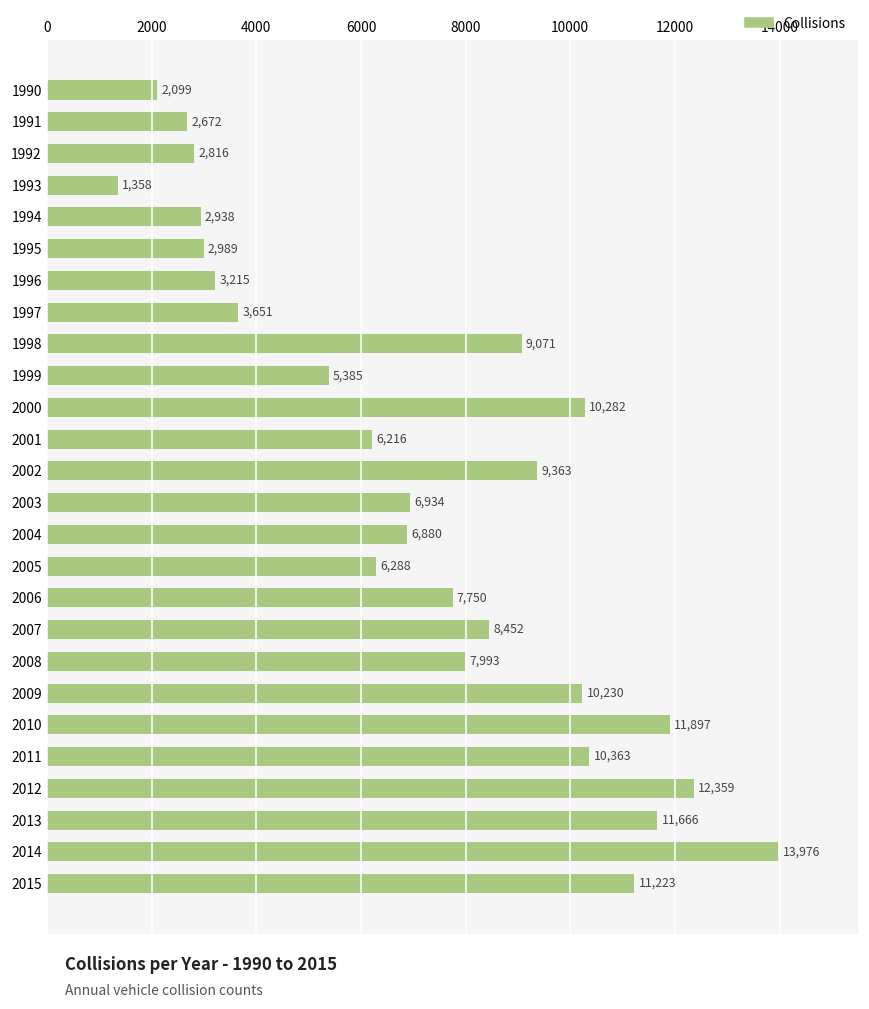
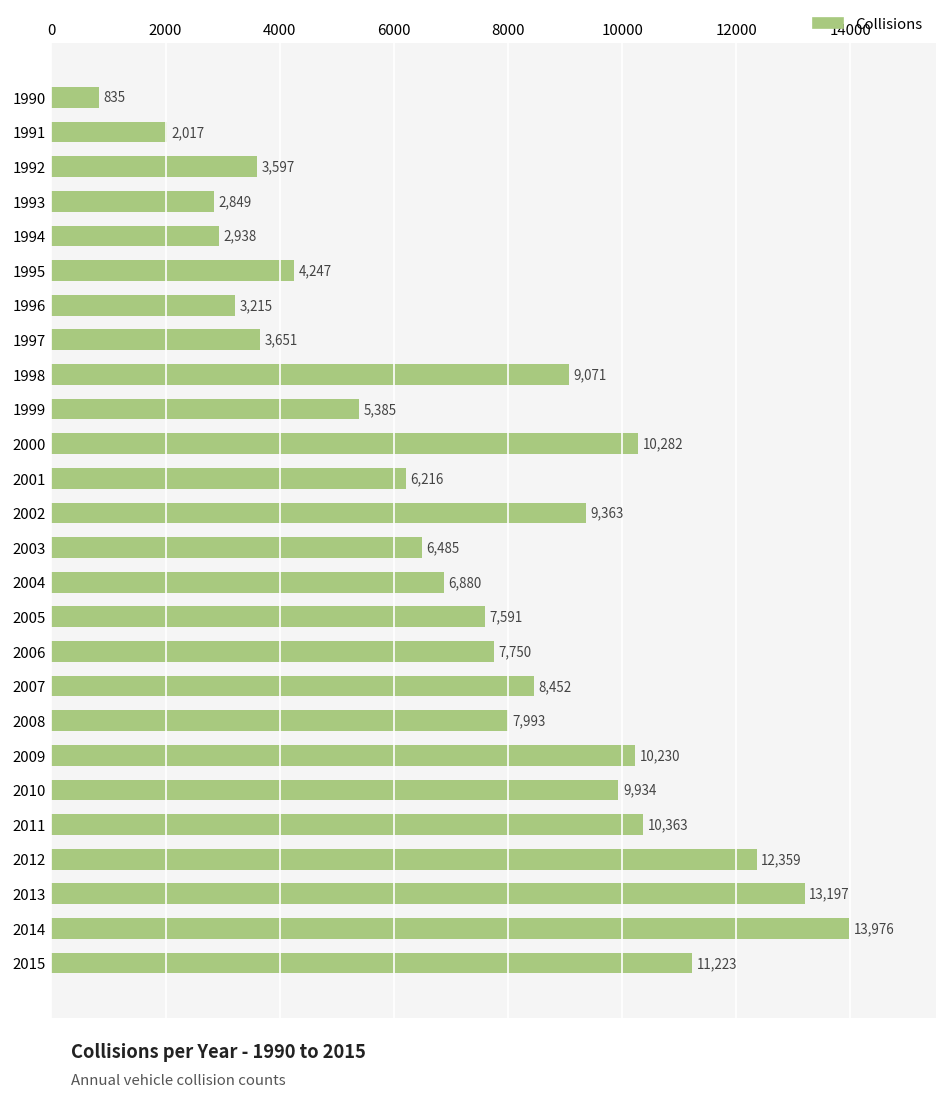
  {
-   "1990": "2,099",
-   "1991": "2,672",
-   "1992": "2,816",
-   "1993": "1,358",
+   "1990": "835",
+   "1991": "2,017",
+   "1992": "3,597",
+   "1993": "2,849",
    "1994": "2,938",
-   "1995": "2,989",
+   "1995": "4,247",
    "1996": "3,215",
    "1997": "3,651",
    "1998": "9,071",
    "1999": "5,385",
    "2000": "10,282",
    "2001": "6,216",
    "2002": "9,363",
-   "2003": "6,934",
+   "2003": "6,485",
    "2004": "6,880",
-   "2005": "6,288",
+   "2005": "7,591",
    "2006": "7,750",
    "2007": "8,452",
    "2008": "7,993",
    "2009": "10,230",
-   "2010": "11,897",
+   "2010": "9,934",
    "2011": "10,363",
    "2012": "12,359",
-   "2013": "11,666",
+   "2013": "13,197",
    "2014": "13,976",
    "2015": "11,223"
  }
